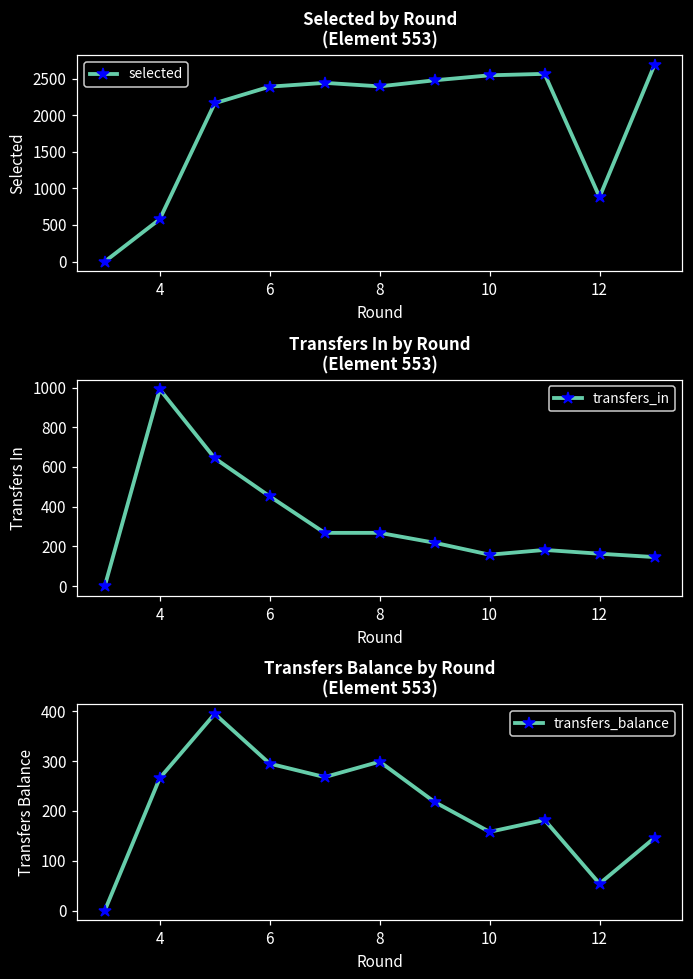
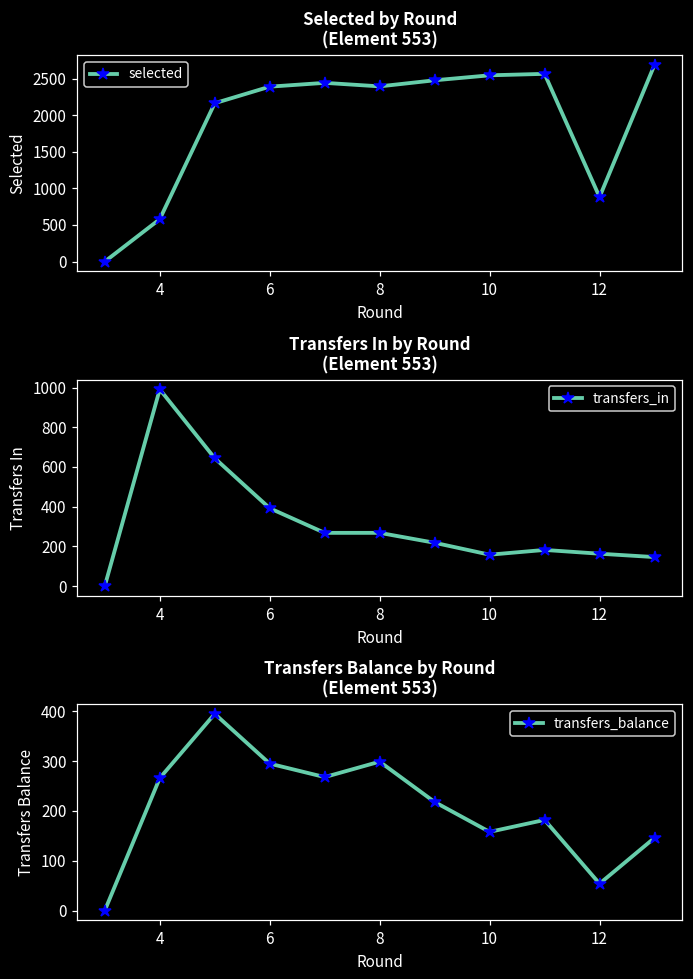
  {
    "Selected by Round (Element 553)": {
      "4": 600,
      "6": 2400,
      "8": 2400,
      "10": 2500,
      "12": 900
    },
    "Transfers In by Round (Element 553)": {
      "4": 990,
-     "6": 450,
+     "6": 390,
      "8": 270,
      "10": 160,
      "12": 160
    },
    "Transfers Balance by Round (Element 553)": {
      "4": 270,
      "6": 300,
      "8": 300,
      "10": 160,
      "12": 50
    }
  }
